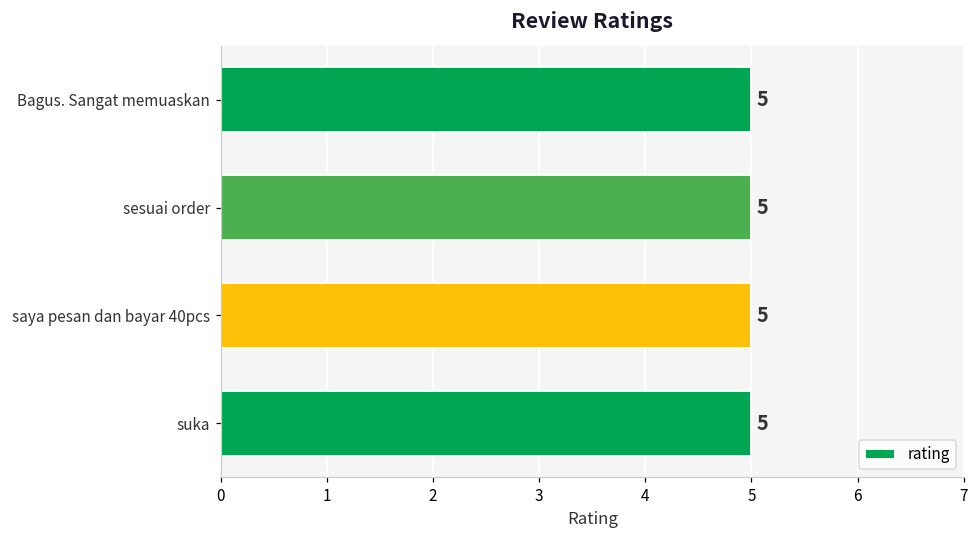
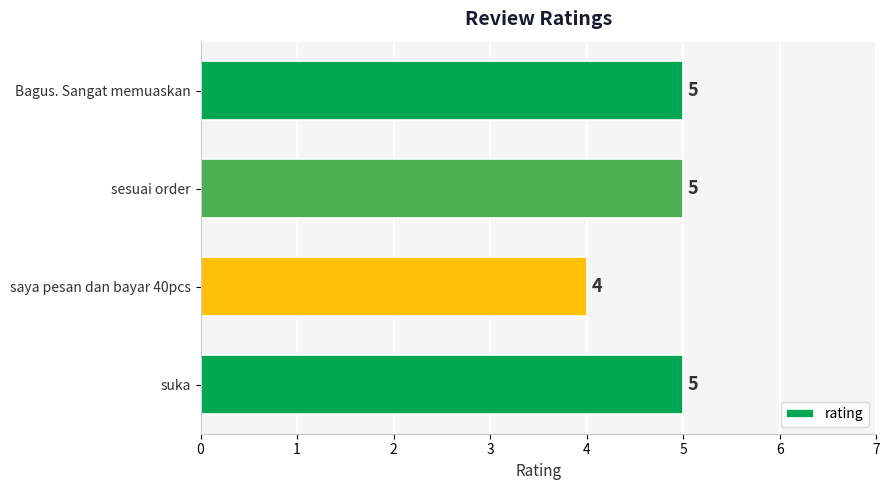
  {
    "Bagus. Sangat memuaskan": 5,
    "sesuai order": 5,
-   "saya pesan dan bayar 40pcs": 5,
+   "saya pesan dan bayar 40pcs": 4,
    "suka": 5
  }
